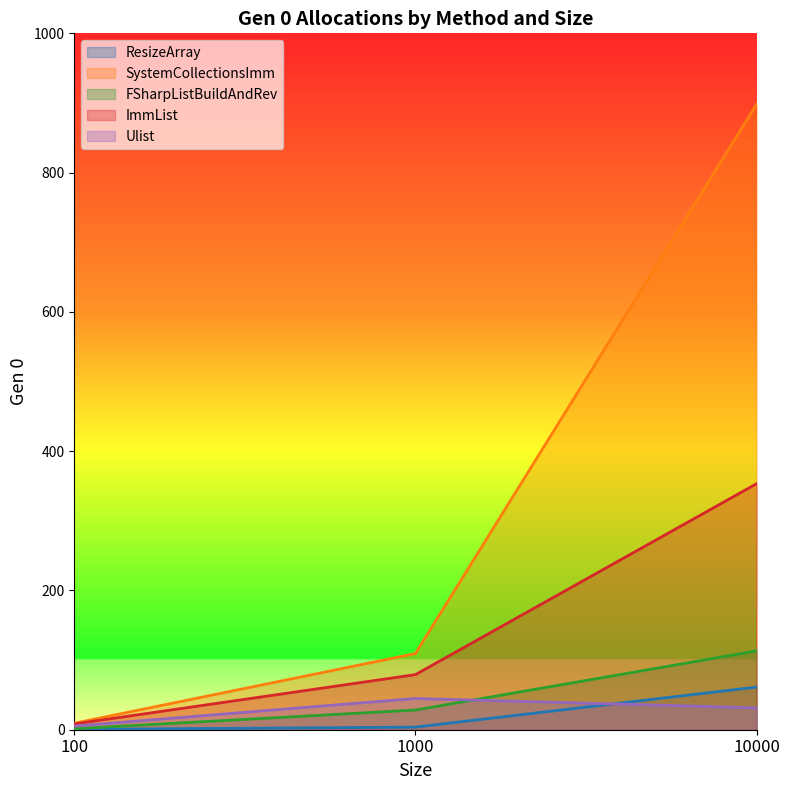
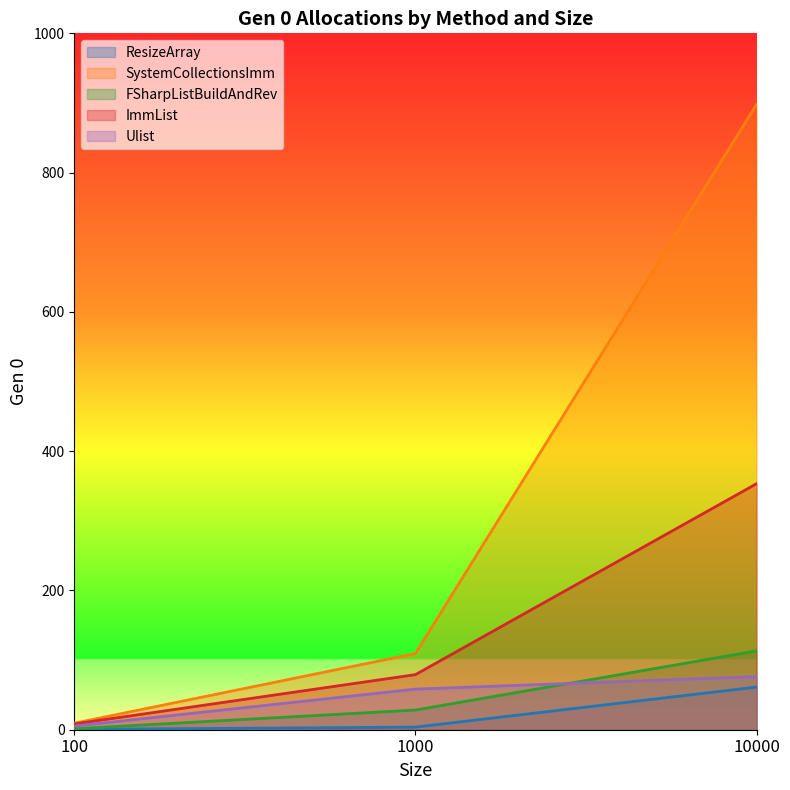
  {
    "ResizeArray": {
      "1000": 0,
      "10000": 60
    },
    "FSharpListBuildAndRev": {
      "1000": 30,
      "10000": 110
    },
    "Ulist": {
-     "1000": 40,
-     "10000": 30
+     "1000": 60,
+     "10000": 80
    }
  }
